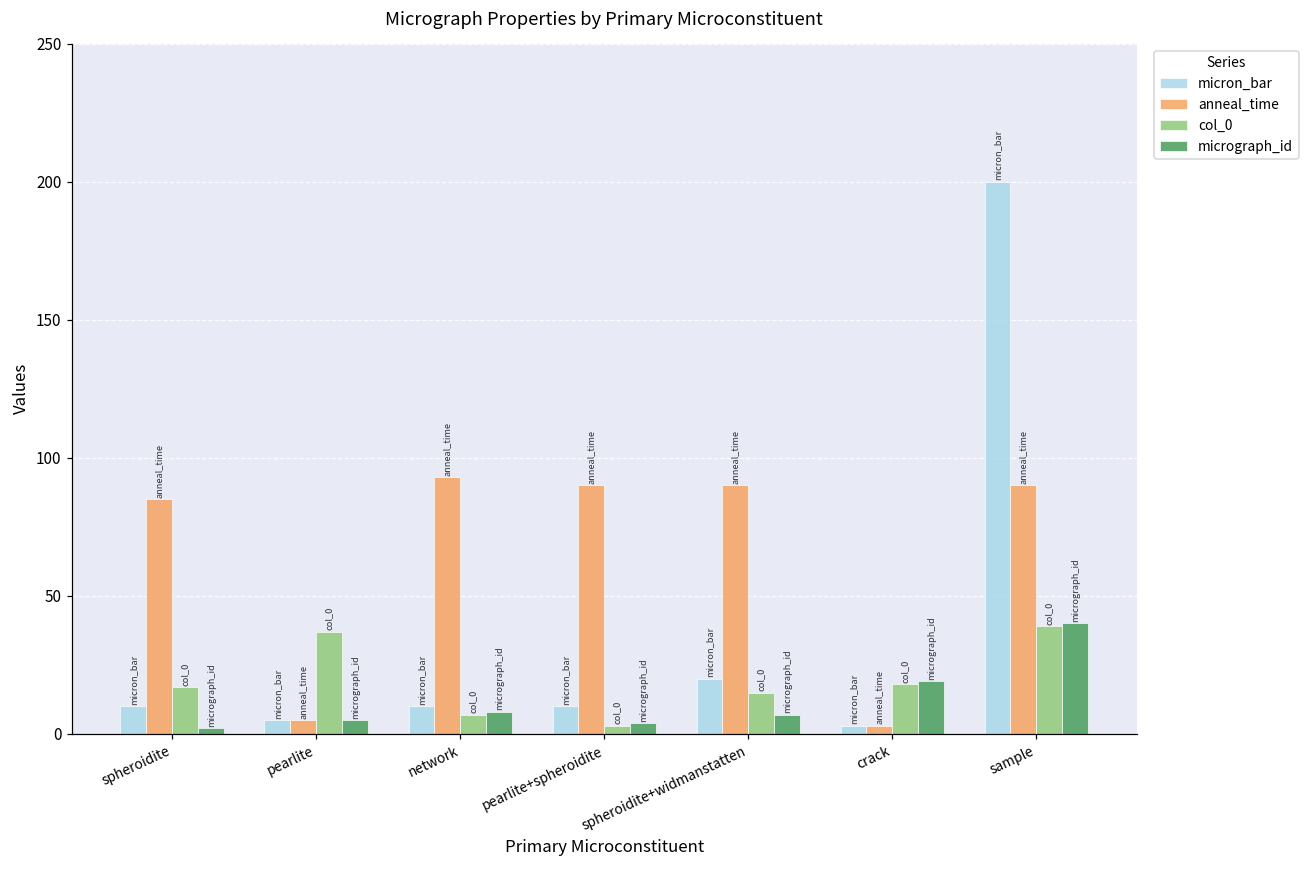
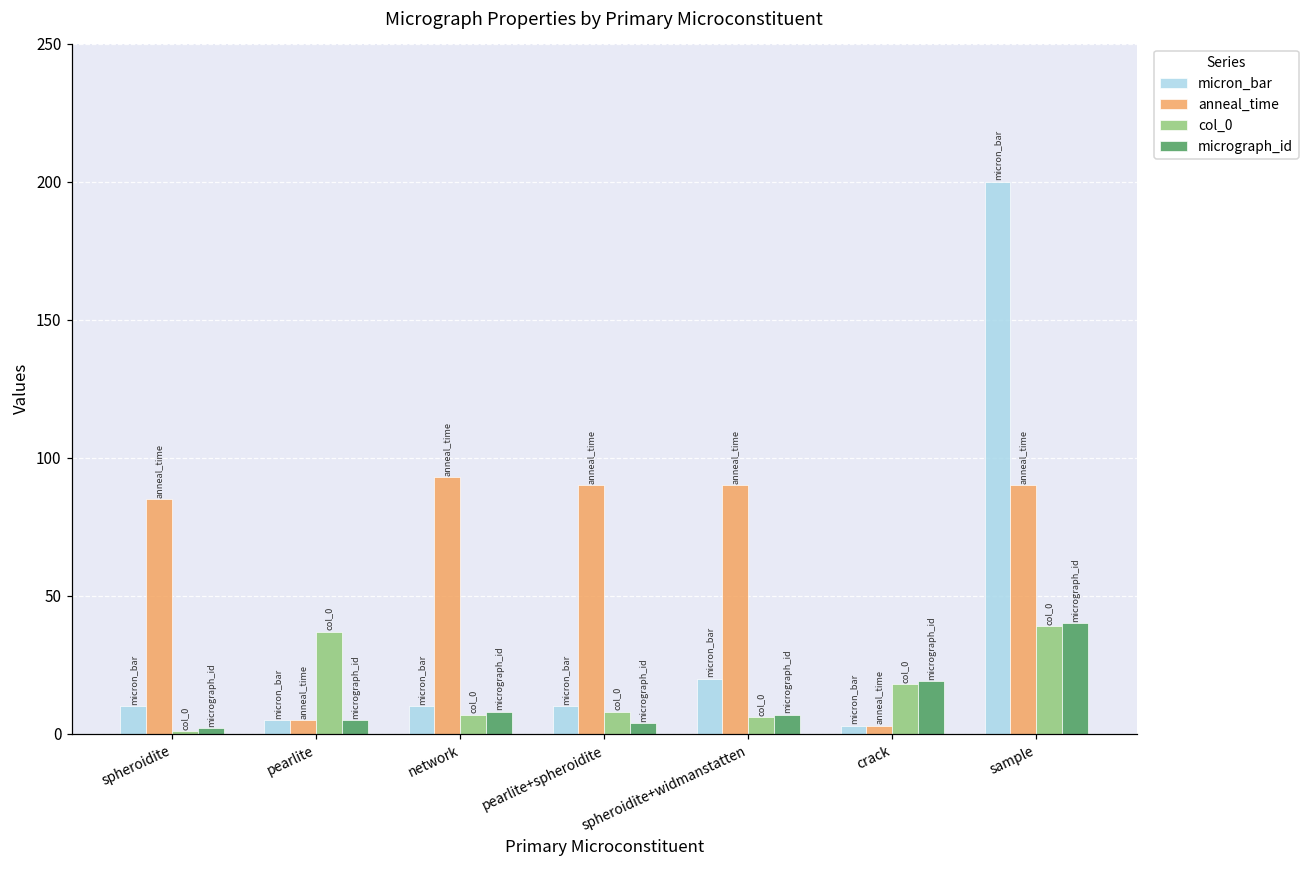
  {
    "micron_bar": {
      "spheroidite": 10,
      "pearlite": 5,
      "network": 10,
      "pearlite+spheroidite": 10,
      "spheroidite+widmanstatten": 20,
      "crack": 3,
      "sample": 200
    },
    "anneal_time": {
      "spheroidite": 85,
      "pearlite": 5,
      "network": 93,
      "pearlite+spheroidite": 90,
      "spheroidite+widmanstatten": 90,
      "crack": 3,
      "sample": 90
    },
    "col_0": {
-     "spheroidite": 17,
-     "pearlite+spheroidite": 3,
-     "spheroidite+widmanstatten": 15
+     "spheroidite": 1,
+     "pearlite+spheroidite": 8,
+     "spheroidite+widmanstatten": 6
    },
    "micrograph_id": {
      "spheroidite": 2,
      "pearlite": 5,
      "network": 8,
      "pearlite+spheroidite": 4,
      "spheroidite+widmanstatten": 7,
      "crack": 19,
      "sample": 40
    }
  }
